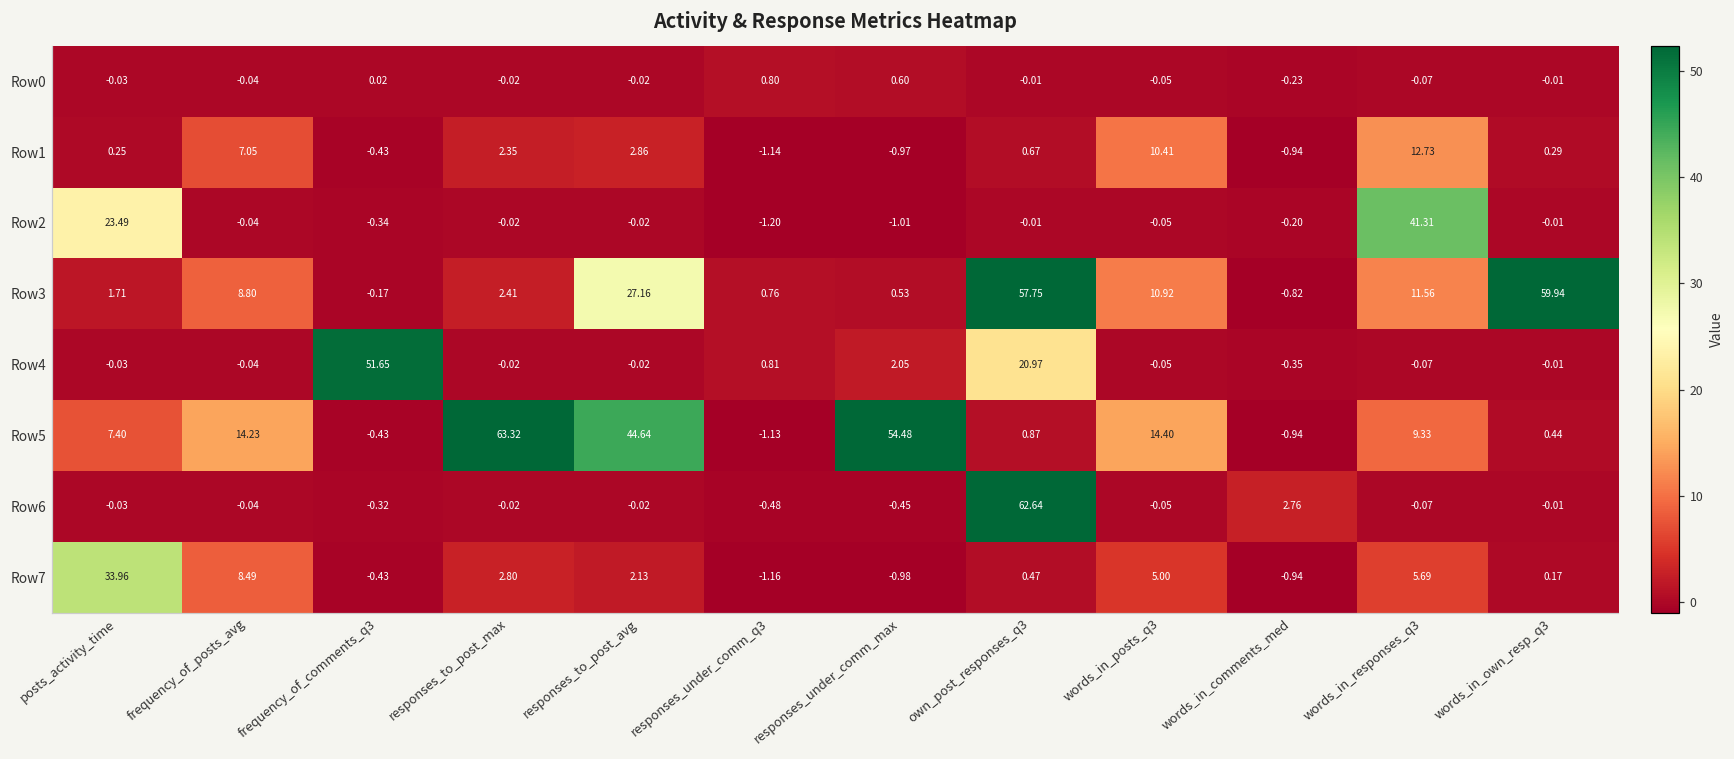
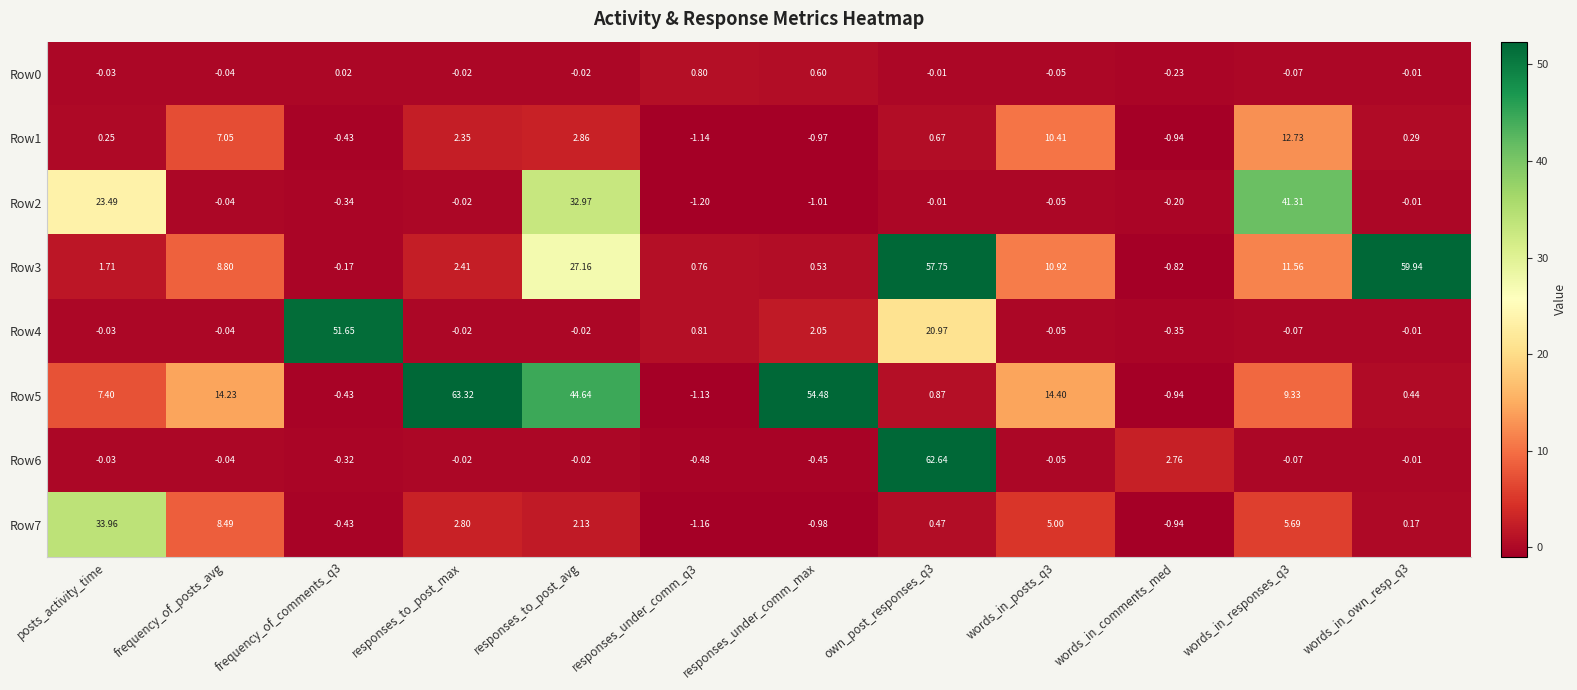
  {
    "Row0": {
      "posts_activity_time": -0.03,
      "frequency_of_posts_avg": -0.04,
      "frequency_of_comments_q3": 0.02,
      "responses_to_post_max": -0.02,
      "responses_to_post_avg": -0.02,
      "responses_under_comm_q3": 0.80,
      "responses_under_comm_max": 0.60,
      "own_post_responses_q3": -0.01,
      "words_in_posts_q3": -0.05,
      "words_in_comments_med": -0.23,
      "words_in_responses_q3": -0.07,
      "words_in_own_resp_q3": -0.01
    },
    "Row1": {
      "posts_activity_time": 0.25,
      "frequency_of_posts_avg": 7.05,
      "frequency_of_comments_q3": -0.43,
      "responses_to_post_max": 2.35,
      "responses_to_post_avg": 2.86,
      "responses_under_comm_q3": -1.14,
      "responses_under_comm_max": -0.97,
      "own_post_responses_q3": 0.67,
      "words_in_posts_q3": 10.41,
      "words_in_comments_med": -0.94,
      "words_in_responses_q3": 12.73,
      "words_in_own_resp_q3": 0.29
    },
    "Row2": {
      "posts_activity_time": 23.49,
      "frequency_of_posts_avg": -0.04,
      "frequency_of_comments_q3": -0.34,
      "responses_to_post_max": -0.02,
-     "responses_to_post_avg": -0.02,
+     "responses_to_post_avg": 32.97,
      "responses_under_comm_q3": -1.20,
      "responses_under_comm_max": -1.01,
      "own_post_responses_q3": -0.01,
      "words_in_posts_q3": -0.05,
      "words_in_comments_med": -0.20,
      "words_in_responses_q3": 41.31,
      "words_in_own_resp_q3": -0.01
    },
    "Row3": {
      "posts_activity_time": 1.71,
      "frequency_of_posts_avg": 8.80,
      "frequency_of_comments_q3": -0.17,
      "responses_to_post_max": 2.41,
      "responses_to_post_avg": 27.16,
      "responses_under_comm_q3": 0.76,
      "responses_under_comm_max": 0.53,
      "own_post_responses_q3": 57.75,
      "words_in_posts_q3": 10.92,
      "words_in_comments_med": -0.82,
      "words_in_responses_q3": 11.56,
      "words_in_own_resp_q3": 59.94
    },
    "Row4": {
      "posts_activity_time": -0.03,
      "frequency_of_posts_avg": -0.04,
      "frequency_of_comments_q3": 51.65,
      "responses_to_post_max": -0.02,
      "responses_to_post_avg": -0.02,
      "responses_under_comm_q3": 0.81,
      "responses_under_comm_max": 2.05,
      "own_post_responses_q3": 20.97,
      "words_in_posts_q3": -0.05,
      "words_in_comments_med": -0.35,
      "words_in_responses_q3": -0.07,
      "words_in_own_resp_q3": -0.01
    },
    "Row5": {
      "posts_activity_time": 7.40,
      "frequency_of_posts_avg": 14.23,
      "frequency_of_comments_q3": -0.43,
      "responses_to_post_max": 63.32,
      "responses_to_post_avg": 44.64,
      "responses_under_comm_q3": -1.13,
      "responses_under_comm_max": 54.48,
      "own_post_responses_q3": 0.87,
      "words_in_posts_q3": 14.40,
      "words_in_comments_med": -0.94,
      "words_in_responses_q3": 9.33,
      "words_in_own_resp_q3": 0.44
    },
    "Row6": {
      "posts_activity_time": -0.03,
      "frequency_of_posts_avg": -0.04,
      "frequency_of_comments_q3": -0.32,
      "responses_to_post_max": -0.02,
      "responses_to_post_avg": -0.02,
      "responses_under_comm_q3": -0.48,
      "responses_under_comm_max": -0.45,
      "own_post_responses_q3": 62.64,
      "words_in_posts_q3": -0.05,
      "words_in_comments_med": 2.76,
      "words_in_responses_q3": -0.07,
      "words_in_own_resp_q3": -0.01
    },
    "Row7": {
      "posts_activity_time": 33.96,
      "frequency_of_posts_avg": 8.49,
      "frequency_of_comments_q3": -0.43,
      "responses_to_post_max": 2.80,
      "responses_to_post_avg": 2.13,
      "responses_under_comm_q3": -1.16,
      "responses_under_comm_max": -0.98,
      "own_post_responses_q3": 0.47,
      "words_in_posts_q3": 5.00,
      "words_in_comments_med": -0.94,
      "words_in_responses_q3": 5.69,
      "words_in_own_resp_q3": 0.17
    }
  }
